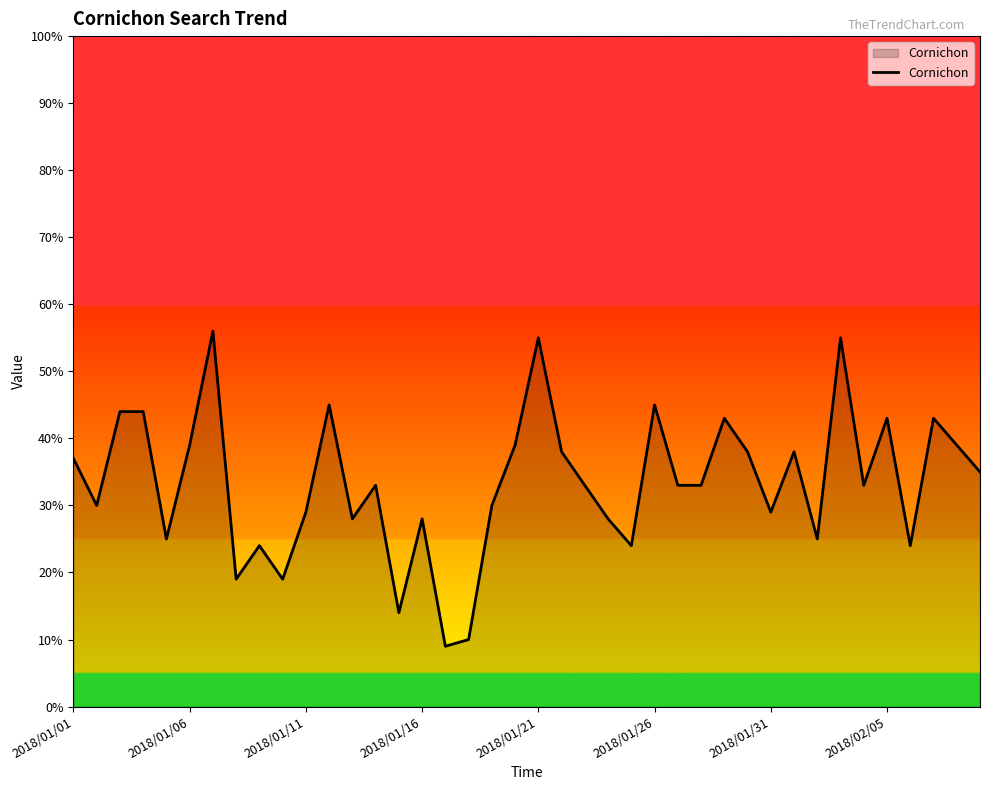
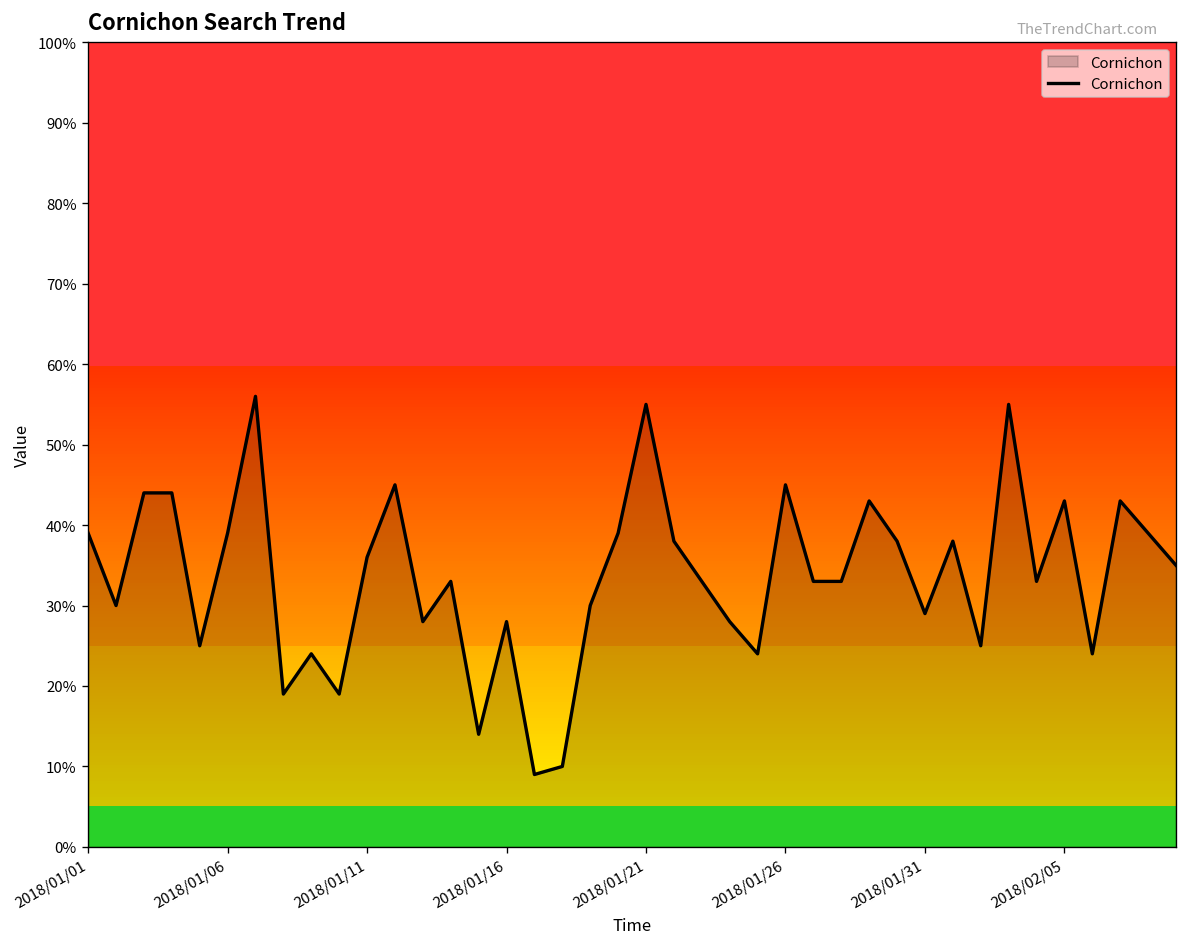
  {
-   "2018/01/01": "37%",
+   "2018/01/01": "39%",
    "2018/01/06": "39%",
-   "2018/01/11": "29%",
+   "2018/01/11": "36%",
    "2018/01/16": "28%",
    "2018/01/21": "55%",
    "2018/01/26": "45%",
    "2018/01/31": "29%",
    "2018/02/05": "43%"
  }
